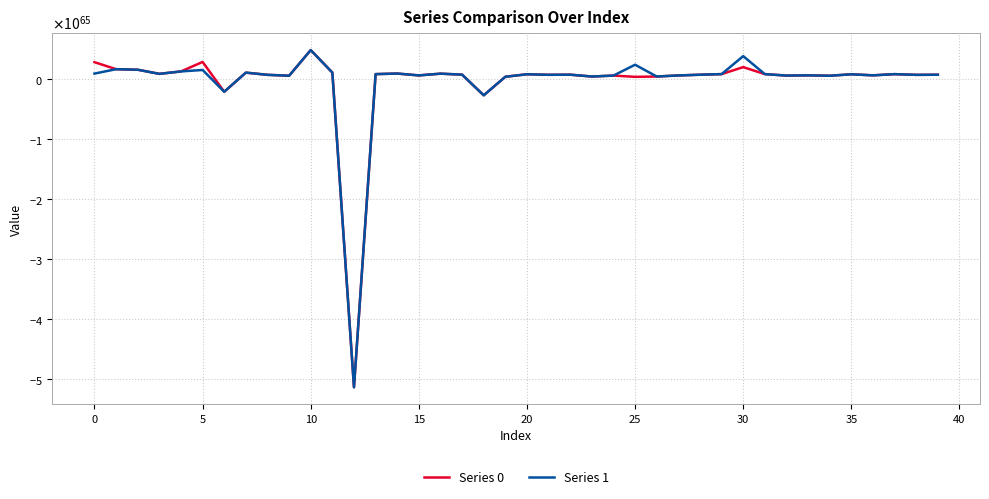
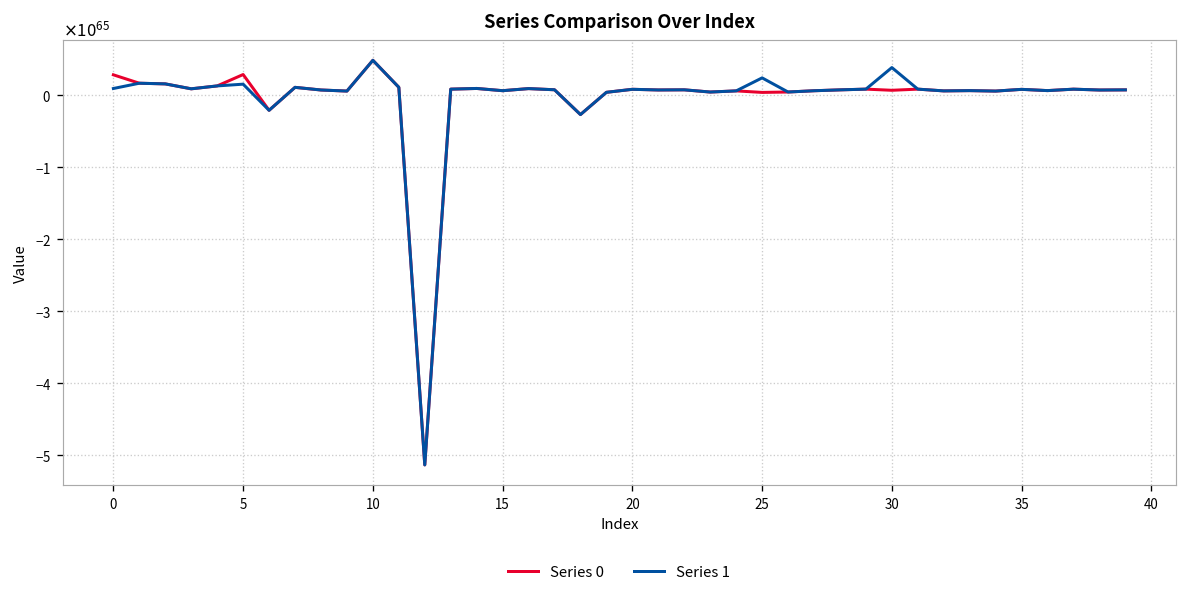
  {
    "Series 0": {
      "0": 30000000000000000000000000000000000000000000000000000000000000000,
      "5": 30000000000000000000000000000000000000000000000000000000000000000,
      "25": 0,
-     "30": 20000000000000000000000000000000000000000000000000000000000000000
+     "30": 10000000000000000000000000000000000000000000000000000000000000000
    },
    "Series 1": {
      "0": 10000000000000000000000000000000000000000000000000000000000000000,
      "5": 10000000000000000000000000000000000000000000000000000000000000000,
      "25": 20000000000000000000000000000000000000000000000000000000000000000,
      "30": 40000000000000000000000000000000000000000000000000000000000000000
    }
  }
